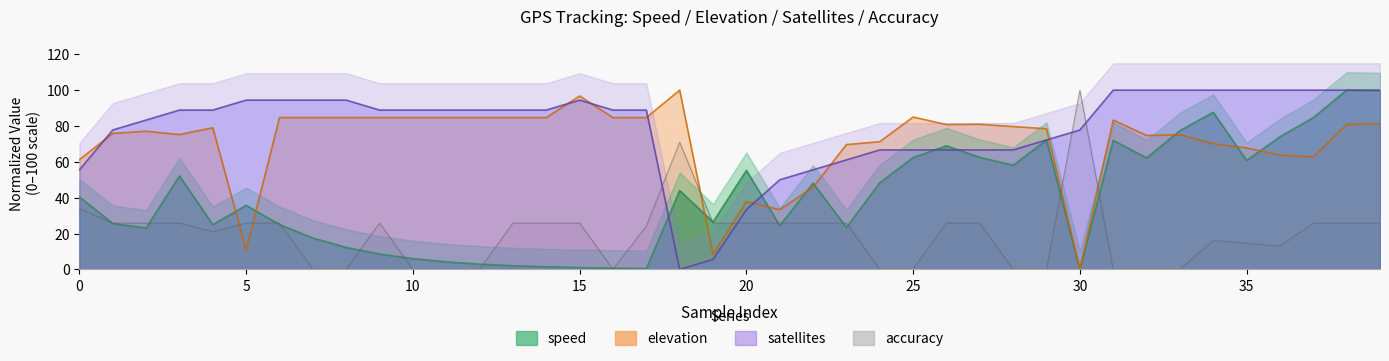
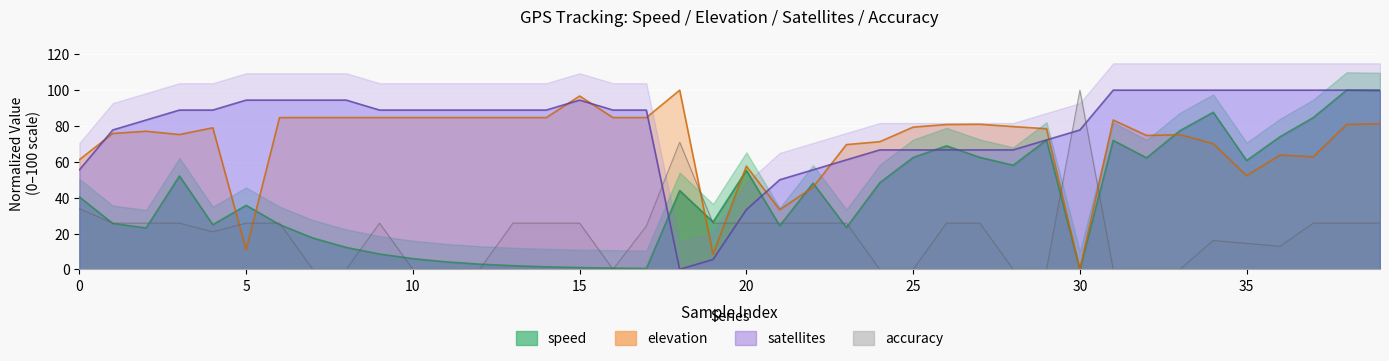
  {
    "elevation": {
      "0": 61,
      "5": 11,
      "10": 85,
      "15": 97,
-     "20": 38,
-     "25": 85,
-     "35": 68
+     "20": 58,
+     "25": 79,
+     "35": 52
    }
  }
